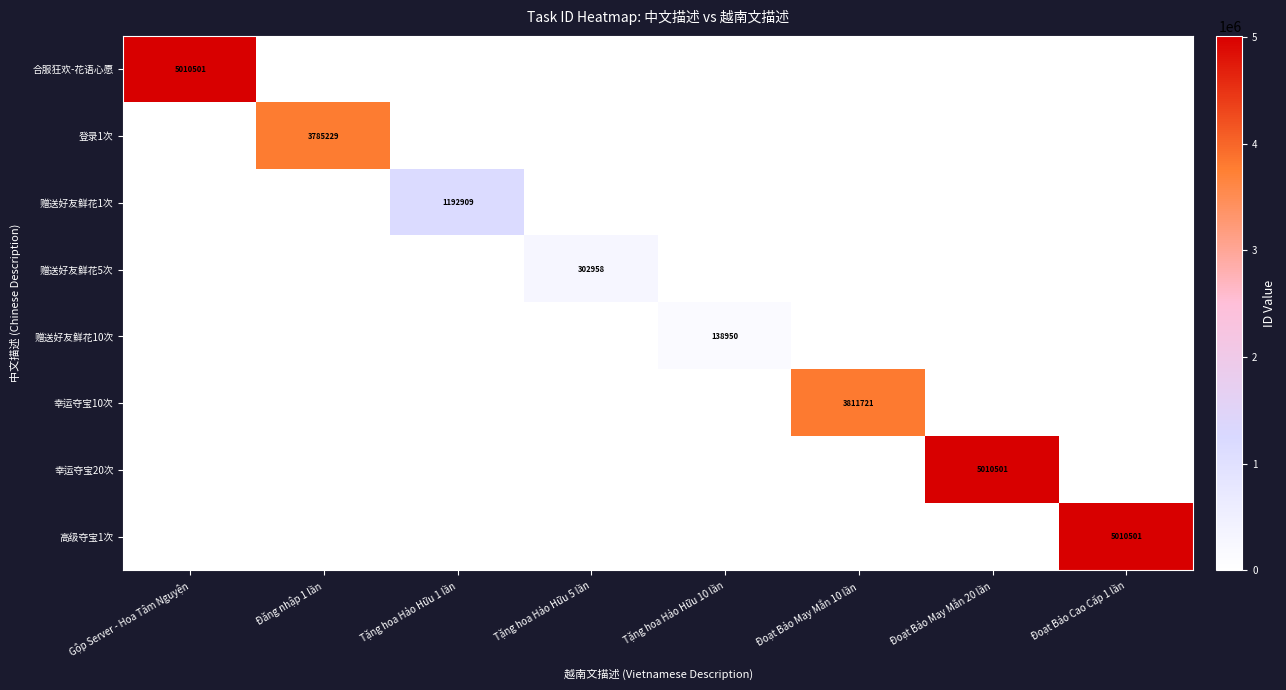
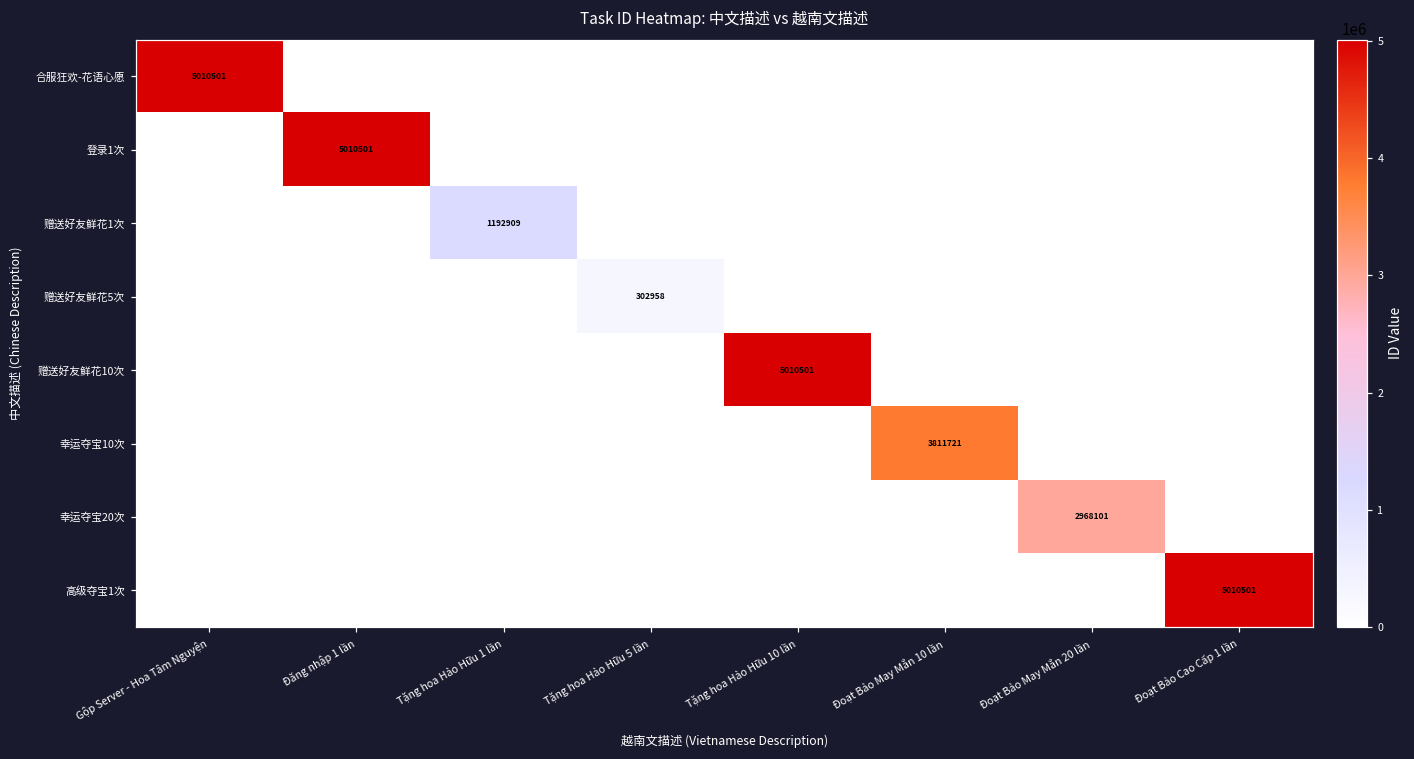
  {
    "合服狂欢-花语心愿": {
      "Gộp Server - Hoa Tâm Nguyện": 5010501
    },
    "登录1次": {
-     "Đăng nhập 1 lần": 3785229
+     "Đăng nhập 1 lần": 5010501
    },
    "赠送好友鲜花1次": {
      "Tặng hoa Hảo Hữu 1 lần": 1192909
    },
    "赠送好友鲜花5次": {
      "Tặng hoa Hảo Hữu 5 lần": 302958
    },
    "赠送好友鲜花10次": {
-     "Tặng hoa Hảo Hữu 10 lần": 138950
+     "Tặng hoa Hảo Hữu 10 lần": 5010501
    },
    "幸运夺宝10次": {
      "Đoạt Bảo May Mắn 10 lần": 3811721
    },
    "幸运夺宝20次": {
-     "Đoạt Bảo May Mắn 20 lần": 5010501
+     "Đoạt Bảo May Mắn 20 lần": 2968101
    },
    "高级夺宝1次": {
      "Đoạt Bảo Cao Cấp 1 lần": 5010501
    }
  }
